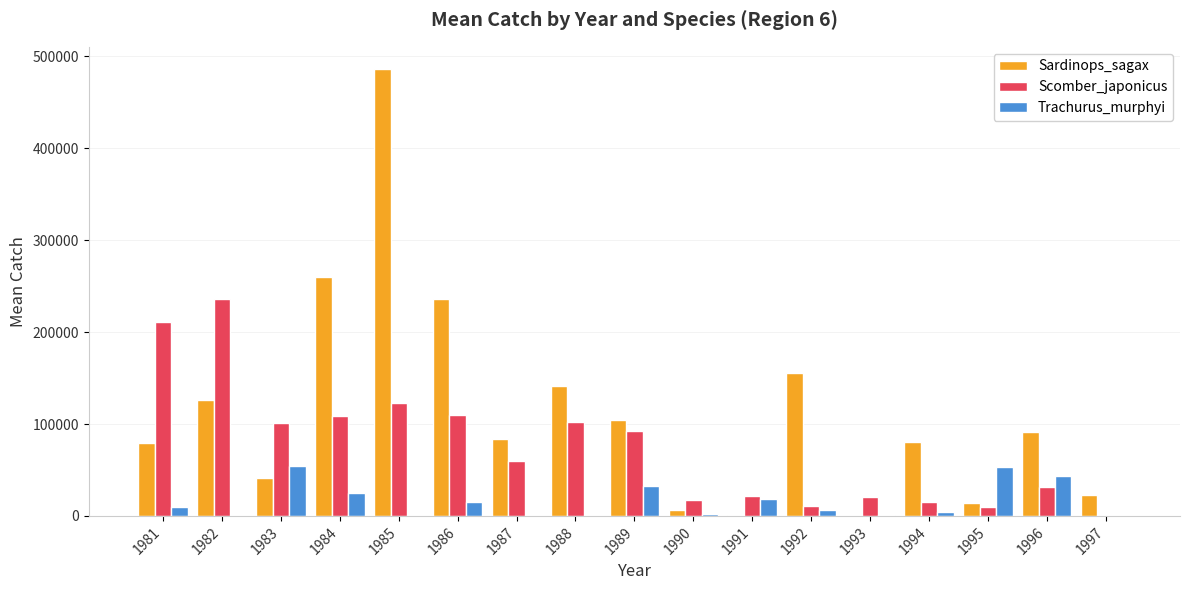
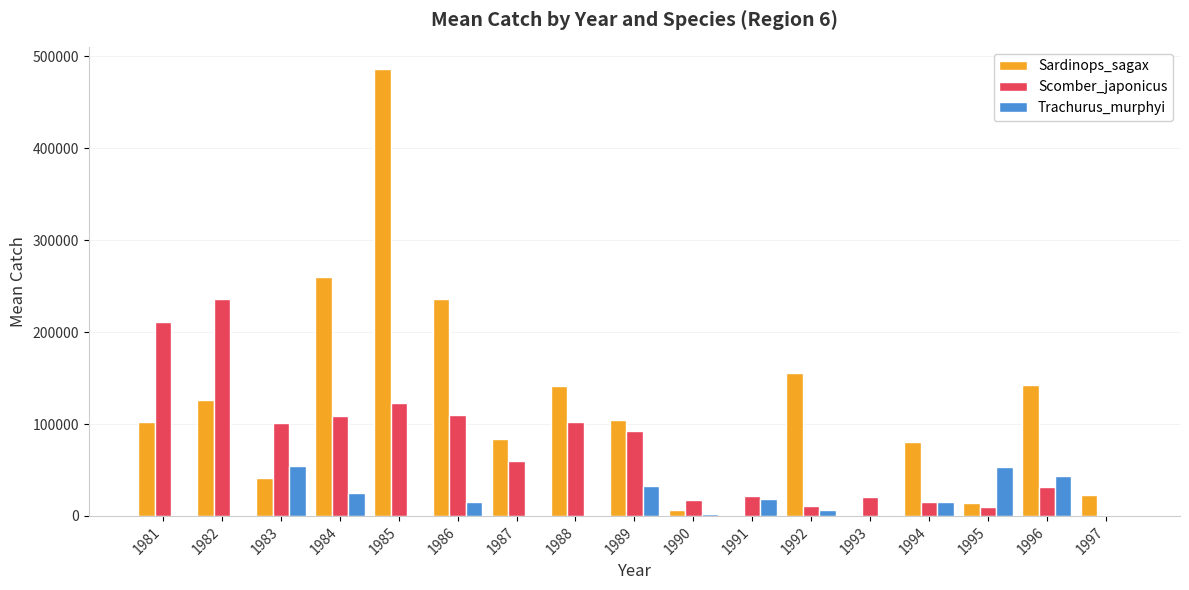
  {
    "Sardinops_sagax": {
-     "1981": 80000,
+     "1981": 100000,
      "1982": 130000,
      "1983": 40000,
      "1984": 260000,
      "1985": 490000,
      "1986": 240000,
      "1987": 80000,
      "1988": 140000,
      "1989": 100000,
      "1990": 10000,
      "1992": 160000,
      "1993": 0,
      "1994": 80000,
      "1995": 10000,
-     "1996": 90000,
+     "1996": 140000,
      "1997": 20000
    },
    "Scomber_japonicus": {
      "1981": 210000,
      "1982": 240000,
      "1983": 100000,
      "1984": 110000,
      "1985": 120000,
      "1986": 110000,
      "1987": 60000,
      "1988": 100000,
      "1989": 90000,
      "1990": 20000,
      "1991": 20000,
      "1992": 10000,
      "1993": 20000,
      "1994": 20000,
      "1995": 10000,
      "1996": 30000,
      "1997": 0
    },
    "Trachurus_murphyi": {
-     "1981": 10000,
+     "1981": 0,
      "1982": 0,
      "1983": 50000,
      "1984": 30000,
      "1985": 0,
      "1986": 20000,
      "1987": 0,
      "1988": 0,
      "1989": 30000,
      "1991": 20000,
      "1992": 10000,
-     "1994": 0,
+     "1994": 10000,
      "1995": 50000,
      "1996": 40000,
      "1997": 0
    }
  }
